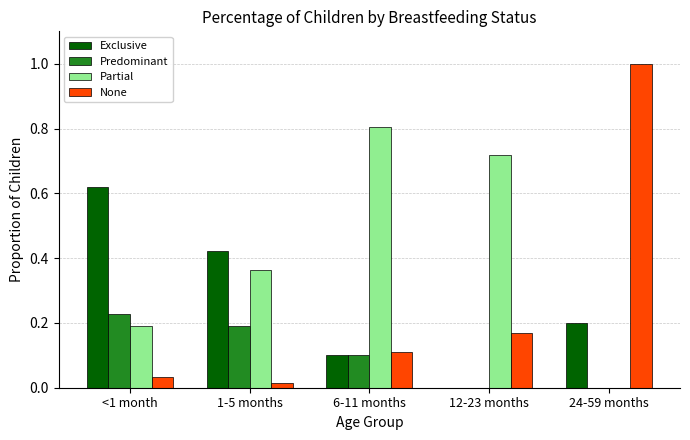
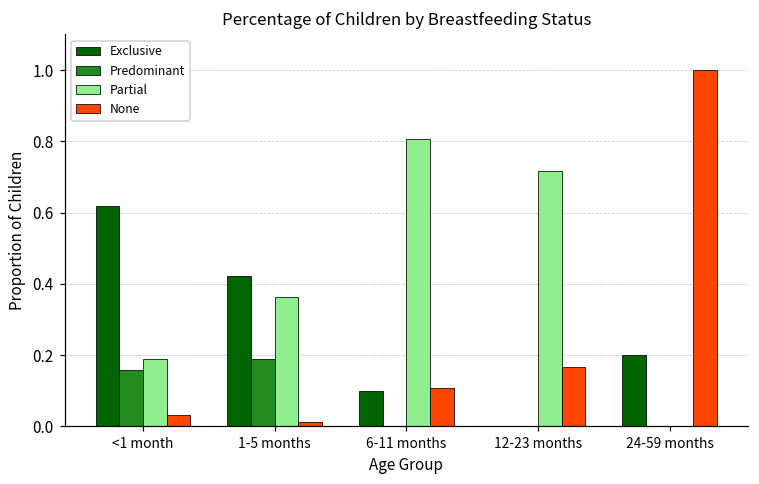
  {
    "Exclusive": {
      "<1 month": 0.62,
      "1-5 months": 0.42,
      "6-11 months": 0.10,
      "12-23 months": 0.00,
      "24-59 months": 0.20
    },
    "Predominant": {
-     "<1 month": 0.23,
+     "<1 month": 0.16,
      "1-5 months": 0.19,
-     "6-11 months": 0.1,
+     "6-11 months": 0.0,
      "12-23 months": 0.00,
      "24-59 months": 0.00
    },
    "Partial": {
      "<1 month": 0.19,
      "1-5 months": 0.36,
      "6-11 months": 0.81,
      "12-23 months": 0.72,
      "24-59 months": 0.00
    },
    "None": {
      "<1 month": 0.03,
      "1-5 months": 0.01,
      "6-11 months": 0.11,
      "12-23 months": 0.17,
      "24-59 months": 1.00
    }
  }
